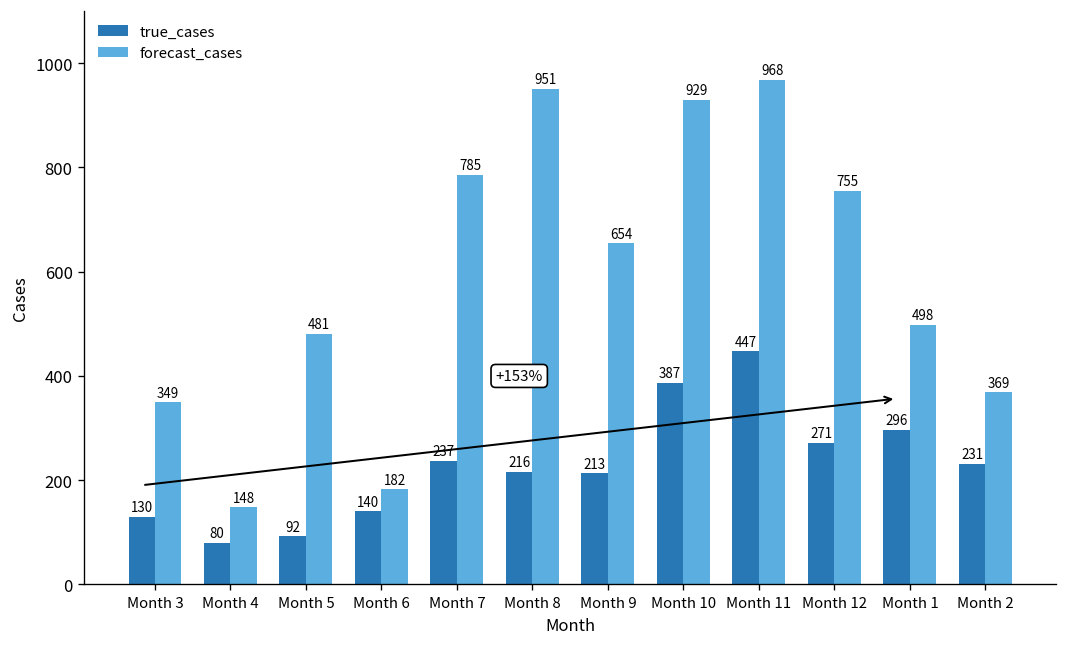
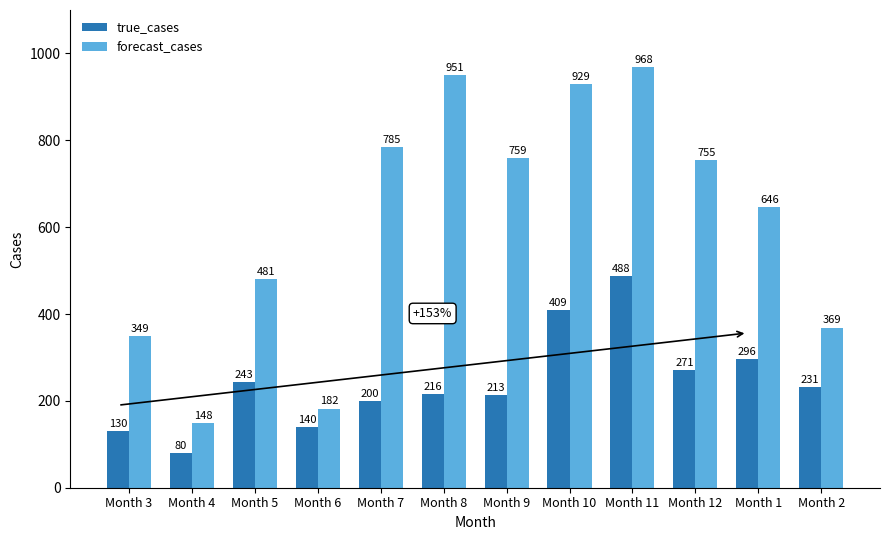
  {
    "true_cases": {
      "Month 3": 130,
      "Month 4": 80,
-     "Month 5": 92,
+     "Month 5": 243,
      "Month 6": 140,
-     "Month 7": 237,
+     "Month 7": 200,
      "Month 8": 216,
      "Month 9": 213,
-     "Month 10": 387,
-     "Month 11": 447,
+     "Month 10": 409,
+     "Month 11": 488,
      "Month 12": 271,
      "Month 1": 296,
      "Month 2": 231
    },
    "forecast_cases": {
      "Month 3": 349,
      "Month 4": 148,
      "Month 5": 481,
      "Month 6": 182,
      "Month 7": 785,
      "Month 8": 951,
-     "Month 9": 654,
+     "Month 9": 759,
      "Month 10": 929,
      "Month 11": 968,
      "Month 12": 755,
-     "Month 1": 498,
+     "Month 1": 646,
      "Month 2": 369
    }
  }
